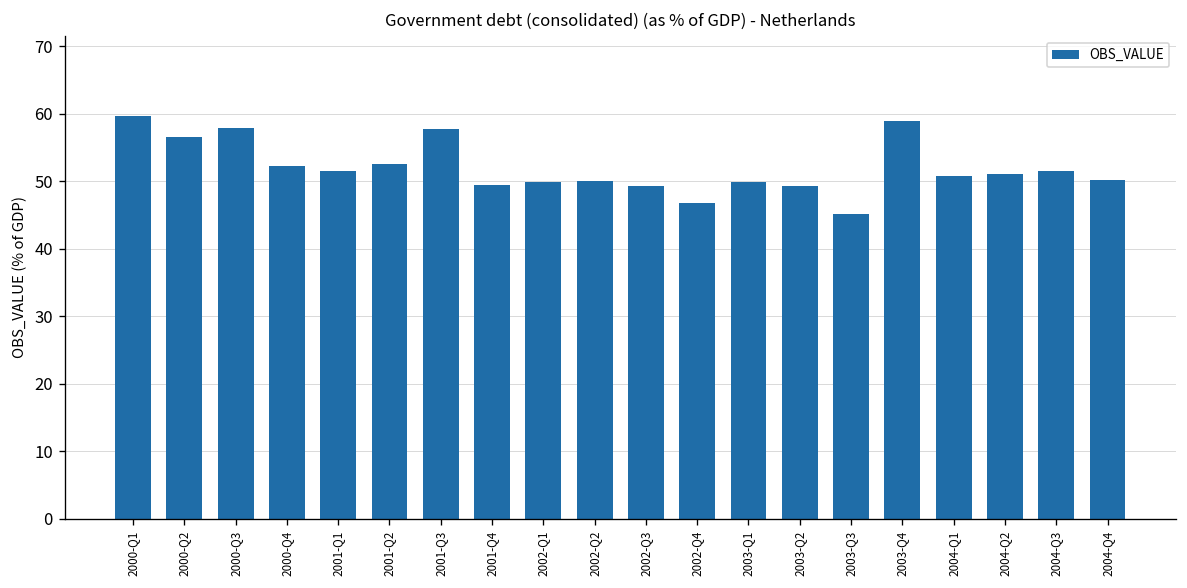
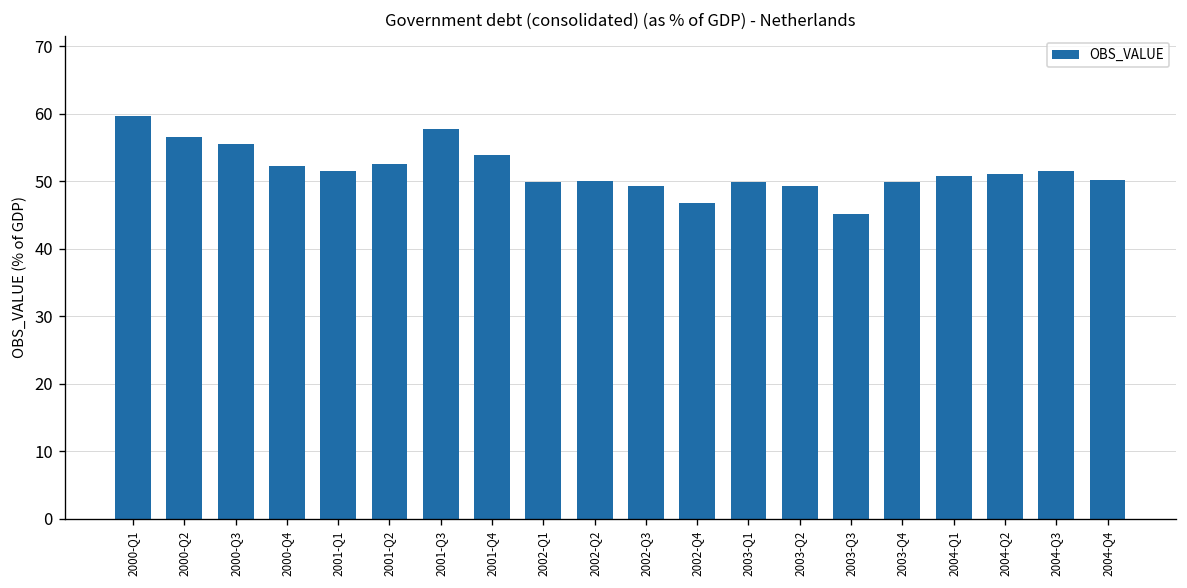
  {
    "2000-Q1": 60,
    "2000-Q2": 57,
-   "2000-Q3": 58,
+   "2000-Q3": 56,
    "2000-Q4": 52,
    "2001-Q1": 52,
    "2001-Q2": 53,
    "2001-Q3": 58,
-   "2001-Q4": 49,
+   "2001-Q4": 54,
    "2002-Q1": 50,
    "2002-Q2": 50,
    "2002-Q3": 49,
    "2002-Q4": 47,
    "2003-Q1": 50,
    "2003-Q2": 49,
    "2003-Q3": 45,
-   "2003-Q4": 59,
+   "2003-Q4": 50,
    "2004-Q1": 51,
    "2004-Q2": 51,
    "2004-Q3": 52,
    "2004-Q4": 50
  }
